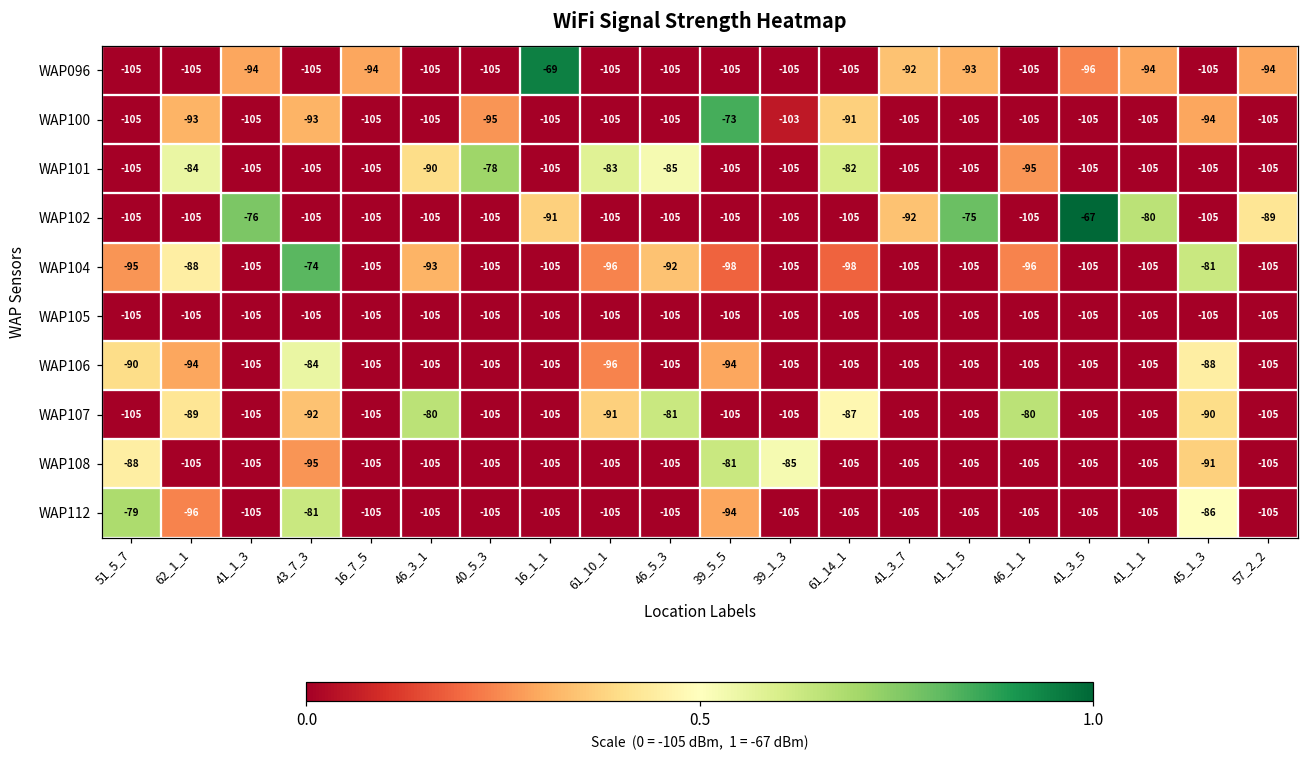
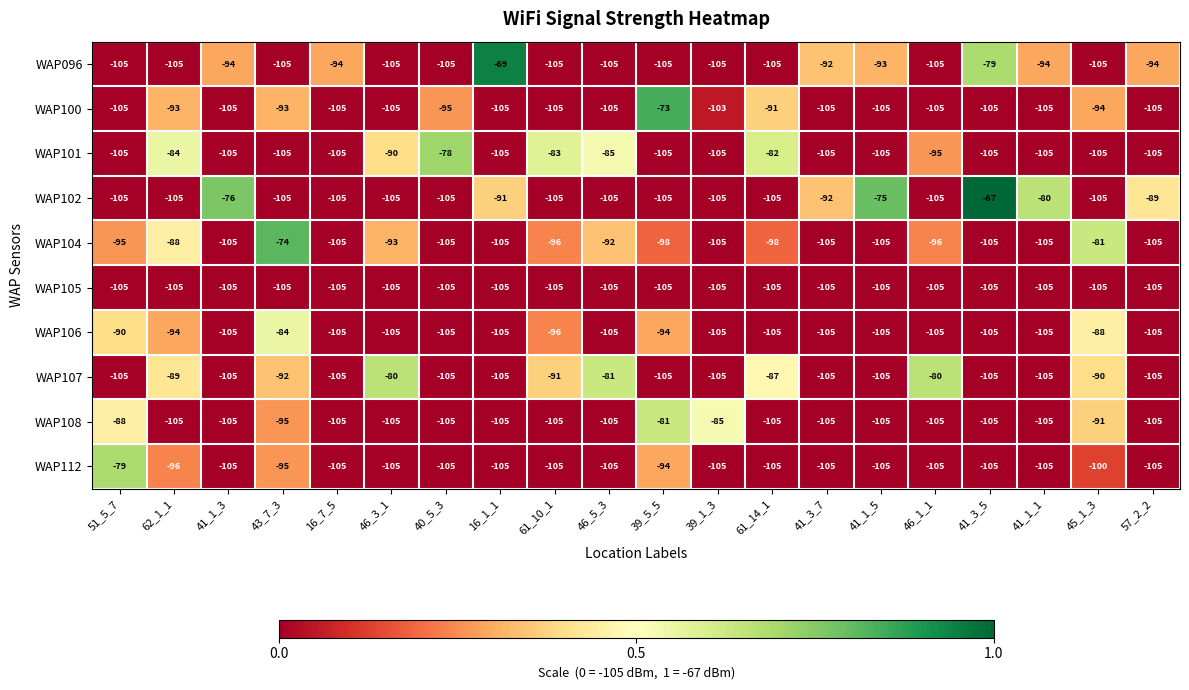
  {
    "WAP096": {
      "51_5_7": -105,
      "62_1_1": -105,
      "41_1_3": -94,
      "43_7_3": -105,
      "16_7_5": -94,
      "46_3_1": -105,
      "40_5_3": -105,
      "16_1_1": -69,
      "61_10_1": -105,
      "46_5_3": -105,
      "39_5_5": -105,
      "39_1_3": -105,
      "61_14_1": -105,
      "41_3_7": -92,
      "41_1_5": -93,
      "46_1_1": -105,
-     "41_3_5": -96,
+     "41_3_5": -79,
      "41_1_1": -94,
      "45_1_3": -105,
      "57_2_2": -94
    },
    "WAP100": {
      "51_5_7": -105,
      "62_1_1": -93,
      "41_1_3": -105,
      "43_7_3": -93,
      "16_7_5": -105,
      "46_3_1": -105,
      "40_5_3": -95,
      "16_1_1": -105,
      "61_10_1": -105,
      "46_5_3": -105,
      "39_5_5": -73,
      "39_1_3": -103,
      "61_14_1": -91,
      "41_3_7": -105,
      "41_1_5": -105,
      "46_1_1": -105,
      "41_3_5": -105,
      "41_1_1": -105,
      "45_1_3": -94,
      "57_2_2": -105
    },
    "WAP101": {
      "51_5_7": -105,
      "62_1_1": -84,
      "41_1_3": -105,
      "43_7_3": -105,
      "16_7_5": -105,
      "46_3_1": -90,
      "40_5_3": -78,
      "16_1_1": -105,
      "61_10_1": -83,
      "46_5_3": -85,
      "39_5_5": -105,
      "39_1_3": -105,
      "61_14_1": -82,
      "41_3_7": -105,
      "41_1_5": -105,
      "46_1_1": -95,
      "41_3_5": -105,
      "41_1_1": -105,
      "45_1_3": -105,
      "57_2_2": -105
    },
    "WAP102": {
      "51_5_7": -105,
      "62_1_1": -105,
      "41_1_3": -76,
      "43_7_3": -105,
      "16_7_5": -105,
      "46_3_1": -105,
      "40_5_3": -105,
      "16_1_1": -91,
      "61_10_1": -105,
      "46_5_3": -105,
      "39_5_5": -105,
      "39_1_3": -105,
      "61_14_1": -105,
      "41_3_7": -92,
      "41_1_5": -75,
      "46_1_1": -105,
      "41_3_5": -67,
      "41_1_1": -80,
      "45_1_3": -105,
      "57_2_2": -89
    },
    "WAP104": {
      "51_5_7": -95,
      "62_1_1": -88,
      "41_1_3": -105,
      "43_7_3": -74,
      "16_7_5": -105,
      "46_3_1": -93,
      "40_5_3": -105,
      "16_1_1": -105,
      "61_10_1": -96,
      "46_5_3": -92,
      "39_5_5": -98,
      "39_1_3": -105,
      "61_14_1": -98,
      "41_3_7": -105,
      "41_1_5": -105,
      "46_1_1": -96,
      "41_3_5": -105,
      "41_1_1": -105,
      "45_1_3": -81,
      "57_2_2": -105
    },
    "WAP105": {
      "51_5_7": -105,
      "62_1_1": -105,
      "41_1_3": -105,
      "43_7_3": -105,
      "16_7_5": -105,
      "46_3_1": -105,
      "40_5_3": -105,
      "16_1_1": -105,
      "61_10_1": -105,
      "46_5_3": -105,
      "39_5_5": -105,
      "39_1_3": -105,
      "61_14_1": -105,
      "41_3_7": -105,
      "41_1_5": -105,
      "46_1_1": -105,
      "41_3_5": -105,
      "41_1_1": -105,
      "45_1_3": -105,
      "57_2_2": -105
    },
    "WAP106": {
      "51_5_7": -90,
      "62_1_1": -94,
      "41_1_3": -105,
      "43_7_3": -84,
      "16_7_5": -105,
      "46_3_1": -105,
      "40_5_3": -105,
      "16_1_1": -105,
      "61_10_1": -96,
      "46_5_3": -105,
      "39_5_5": -94,
      "39_1_3": -105,
      "61_14_1": -105,
      "41_3_7": -105,
      "41_1_5": -105,
      "46_1_1": -105,
      "41_3_5": -105,
      "41_1_1": -105,
      "45_1_3": -88,
      "57_2_2": -105
    },
    "WAP107": {
      "51_5_7": -105,
      "62_1_1": -89,
      "41_1_3": -105,
      "43_7_3": -92,
      "16_7_5": -105,
      "46_3_1": -80,
      "40_5_3": -105,
      "16_1_1": -105,
      "61_10_1": -91,
      "46_5_3": -81,
      "39_5_5": -105,
      "39_1_3": -105,
      "61_14_1": -87,
      "41_3_7": -105,
      "41_1_5": -105,
      "46_1_1": -80,
      "41_3_5": -105,
      "41_1_1": -105,
      "45_1_3": -90,
      "57_2_2": -105
    },
    "WAP108": {
      "51_5_7": -88,
      "62_1_1": -105,
      "41_1_3": -105,
      "43_7_3": -95,
      "16_7_5": -105,
      "46_3_1": -105,
      "40_5_3": -105,
      "16_1_1": -105,
      "61_10_1": -105,
      "46_5_3": -105,
      "39_5_5": -81,
      "39_1_3": -85,
      "61_14_1": -105,
      "41_3_7": -105,
      "41_1_5": -105,
      "46_1_1": -105,
      "41_3_5": -105,
      "41_1_1": -105,
      "45_1_3": -91,
      "57_2_2": -105
    },
    "WAP112": {
      "51_5_7": -79,
      "62_1_1": -96,
      "41_1_3": -105,
-     "43_7_3": -81,
+     "43_7_3": -95,
      "16_7_5": -105,
      "46_3_1": -105,
      "40_5_3": -105,
      "16_1_1": -105,
      "61_10_1": -105,
      "46_5_3": -105,
      "39_5_5": -94,
      "39_1_3": -105,
      "61_14_1": -105,
      "41_3_7": -105,
      "41_1_5": -105,
      "46_1_1": -105,
      "41_3_5": -105,
      "41_1_1": -105,
-     "45_1_3": -86,
+     "45_1_3": -100,
      "57_2_2": -105
    }
  }
